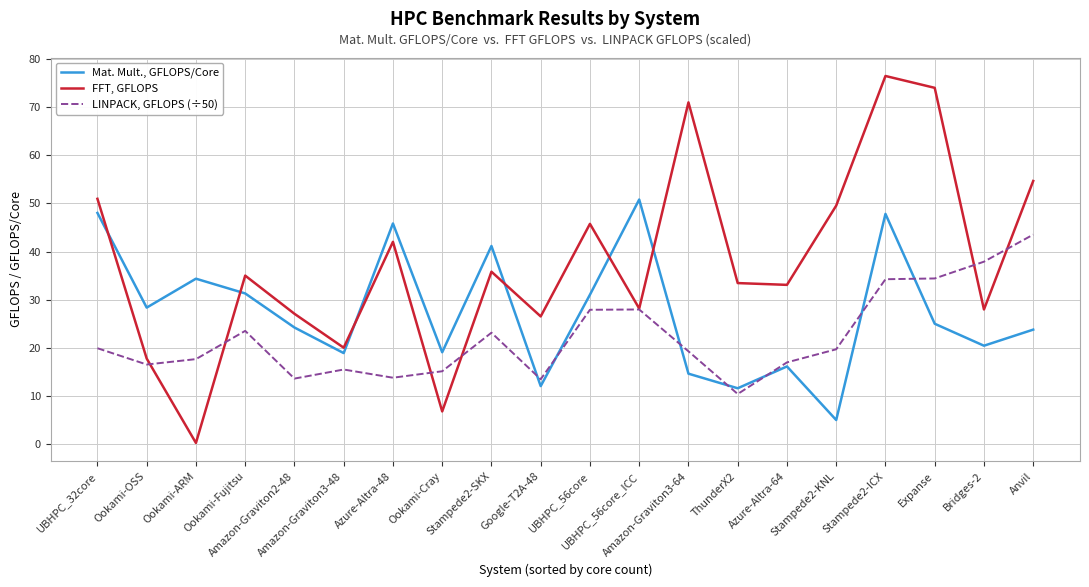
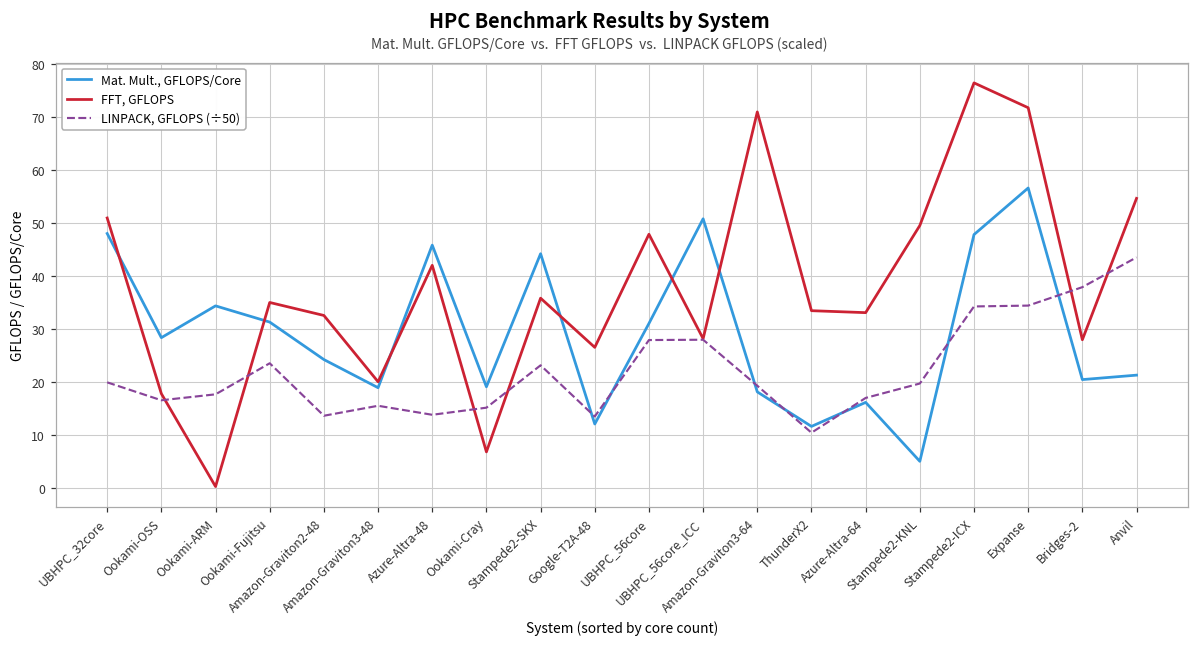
  {
    "Mat. Mult., GFLOPS/Core": {
      "UBHPC_32core": 48,
      "Ookami-OSS": 28,
      "Ookami-ARM": 34,
      "Ookami-Fujitsu": 31,
      "Amazon-Graviton2-48": 24,
      "Amazon-Graviton3-48": 19,
      "Azure-Altra-48": 46,
      "Ookami-Cray": 19,
-     "Stampede2-SKX": 41,
+     "Stampede2-SKX": 44,
      "Google-T2A-48": 12,
      "UBHPC_56core": 31,
      "UBHPC_56core_ICC": 51,
-     "Amazon-Graviton3-64": 15,
+     "Amazon-Graviton3-64": 18,
      "ThunderX2": 12,
      "Azure-Altra-64": 16,
      "Stampede2-KNL": 5,
      "Stampede2-ICX": 48,
-     "Expanse": 25,
+     "Expanse": 57,
      "Bridges-2": 20,
-     "Anvil": 24
+     "Anvil": 21
    },
    "FFT, GFLOPS": {
      "UBHPC_32core": 51,
      "Ookami-OSS": 18,
      "Ookami-ARM": 0,
      "Ookami-Fujitsu": 35,
-     "Amazon-Graviton2-48": 27,
+     "Amazon-Graviton2-48": 33,
      "Amazon-Graviton3-48": 20,
      "Azure-Altra-48": 42,
      "Ookami-Cray": 7,
      "Stampede2-SKX": 36,
      "Google-T2A-48": 27,
-     "UBHPC_56core": 46,
+     "UBHPC_56core": 48,
      "Amazon-Graviton3-64": 71,
      "ThunderX2": 33,
      "Azure-Altra-64": 33,
      "Stampede2-KNL": 50,
      "Stampede2-ICX": 76,
-     "Expanse": 74,
+     "Expanse": 72,
      "Bridges-2": 28,
      "Anvil": 55
    },
    "LINPACK, GFLOPS (÷50)": {
      "UBHPC_32core": 20,
      "Ookami-OSS": 17,
      "Ookami-ARM": 18,
      "Ookami-Fujitsu": 24,
      "Amazon-Graviton2-48": 14,
      "Amazon-Graviton3-48": 16,
      "Azure-Altra-48": 14,
      "Ookami-Cray": 15,
      "Stampede2-SKX": 23,
      "Google-T2A-48": 14,
      "UBHPC_56core": 28,
      "Amazon-Graviton3-64": 19,
      "ThunderX2": 10,
      "Azure-Altra-64": 17,
      "Stampede2-KNL": 20,
      "Stampede2-ICX": 34,
      "Expanse": 34,
      "Bridges-2": 38,
      "Anvil": 44
    }
  }
